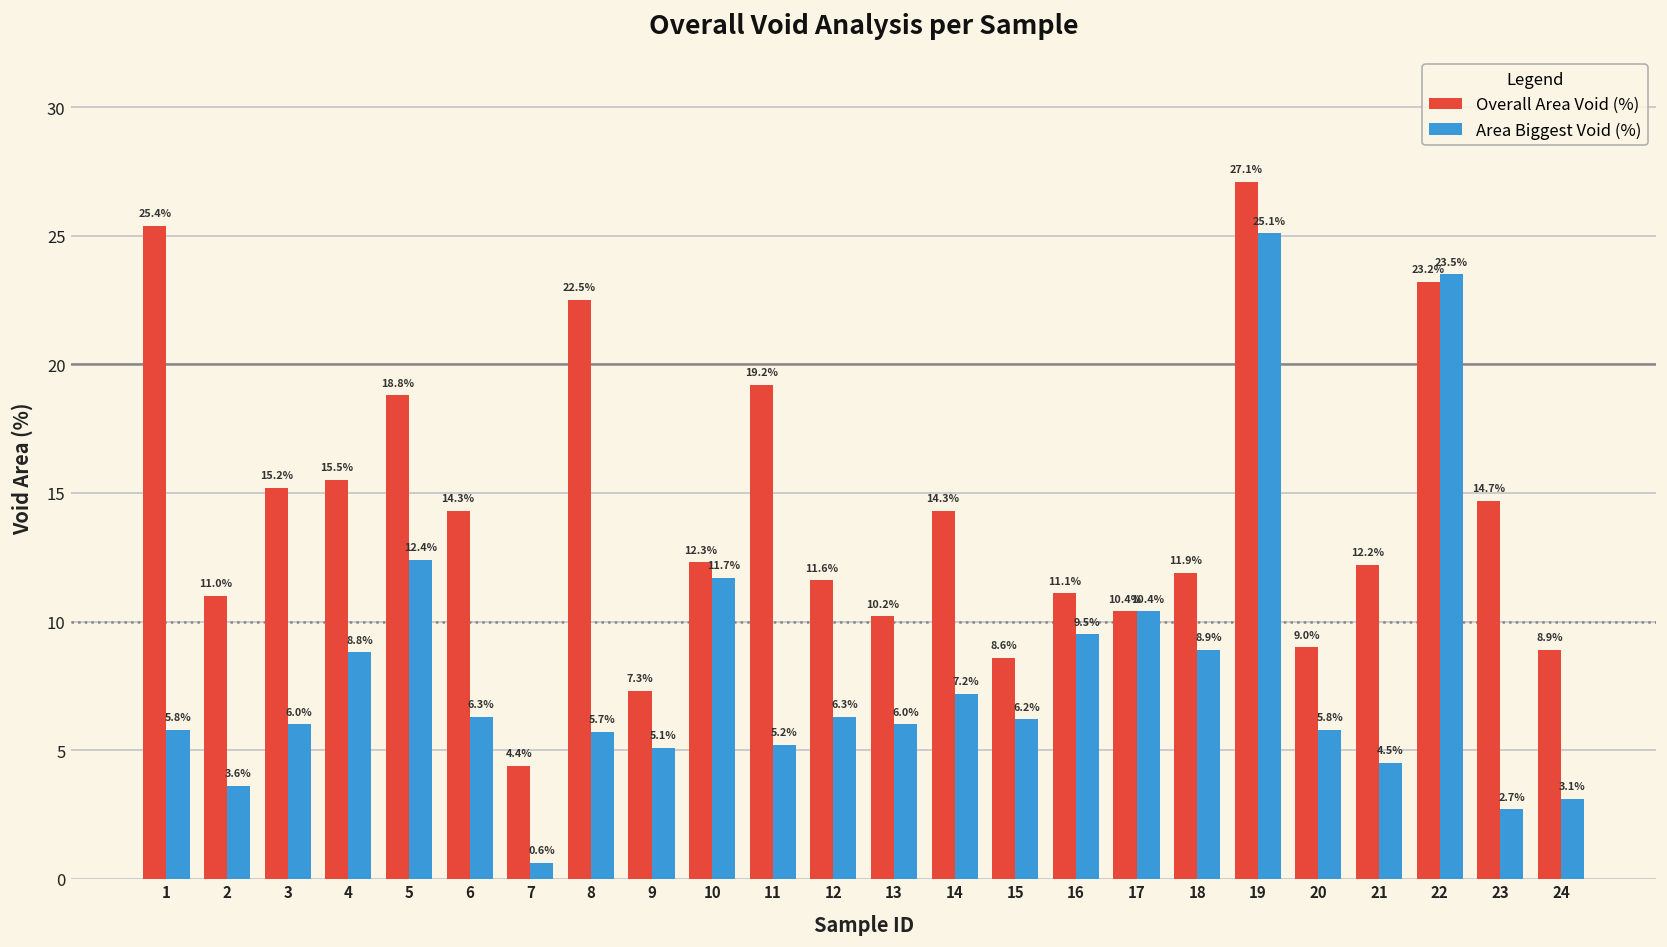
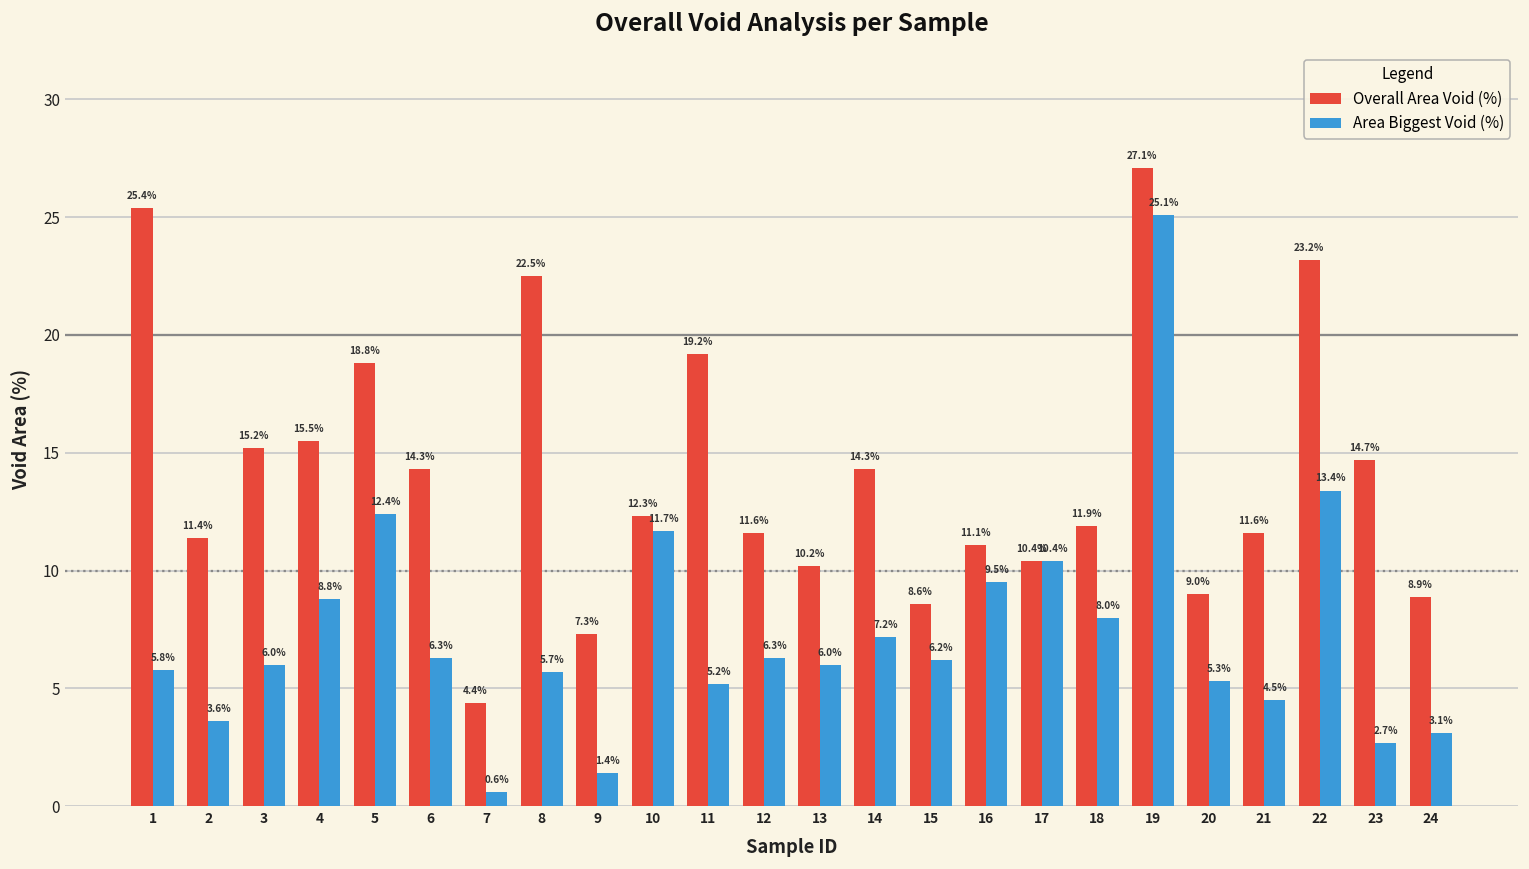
  {
    "Overall Area Void (%)": {
      "1": "25.4%",
-     "2": "11.0%",
+     "2": "11.4%",
      "3": "15.2%",
      "4": "15.5%",
      "5": "18.8%",
      "6": "14.3%",
      "7": "4.4%",
      "8": "22.5%",
      "9": "7.3%",
      "10": "12.3%",
      "11": "19.2%",
      "12": "11.6%",
      "13": "10.2%",
      "14": "14.3%",
      "15": "8.6%",
      "16": "11.1%",
      "18": "11.9%",
      "19": "27.1%",
      "20": "9.0%",
-     "21": "12.2%",
+     "21": "11.6%",
      "22": "23.2%",
      "23": "14.7%",
      "24": "8.9%"
    },
    "Area Biggest Void (%)": {
      "1": "5.8%",
      "2": "3.6%",
      "3": "6.0%",
      "4": "8.8%",
      "5": "12.4%",
      "6": "6.3%",
      "7": "0.6%",
      "8": "5.7%",
-     "9": "5.1%",
+     "9": "1.4%",
      "10": "11.7%",
      "11": "5.2%",
      "12": "6.3%",
      "13": "6.0%",
      "14": "7.2%",
      "15": "6.2%",
      "16": "9.5%",
-     "18": "8.9%",
+     "18": "8.0%",
      "19": "25.1%",
-     "20": "5.8%",
+     "20": "5.3%",
      "21": "4.5%",
-     "22": "23.5%",
+     "22": "13.4%",
      "23": "2.7%",
      "24": "3.1%"
    }
  }
